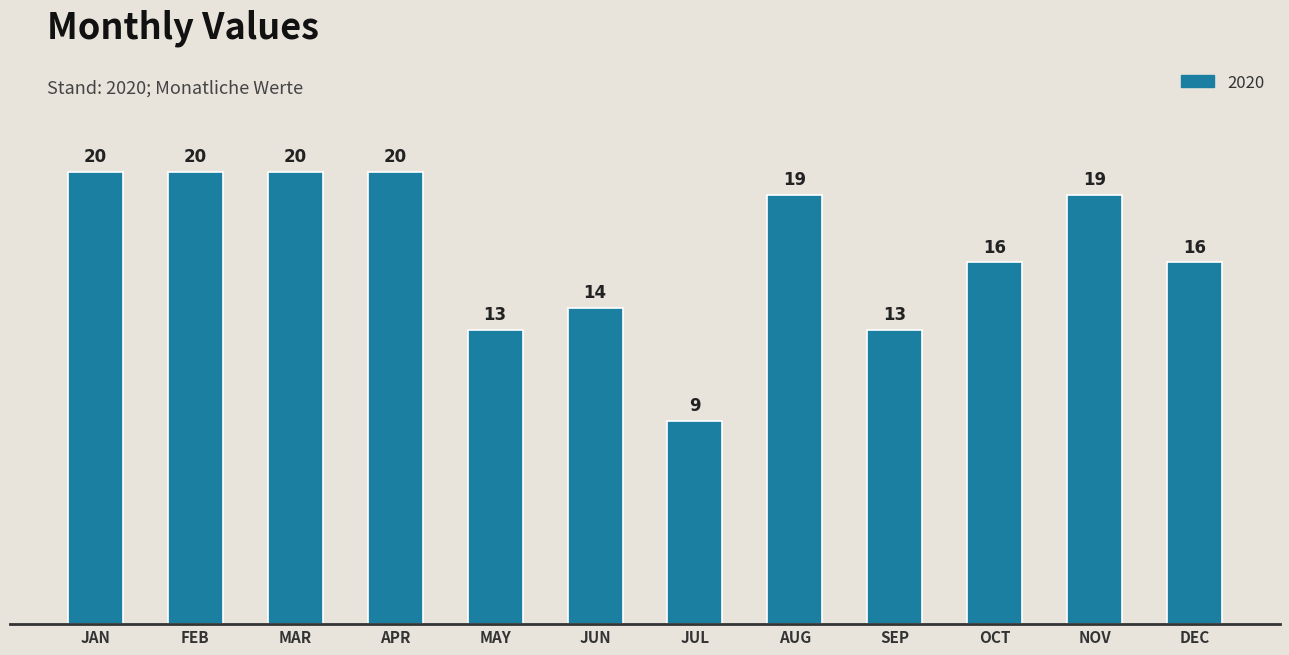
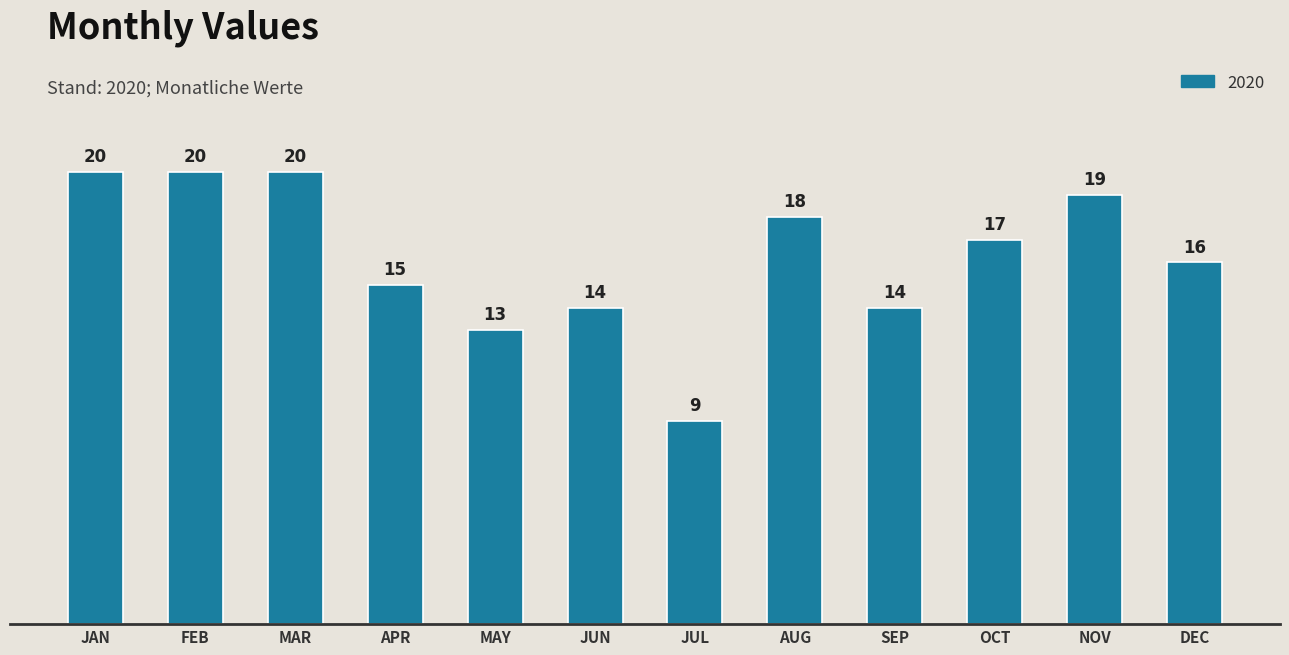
  {
    "JAN": 20,
    "FEB": 20,
    "MAR": 20,
-   "APR": 20,
+   "APR": 15,
    "MAY": 13,
    "JUN": 14,
    "JUL": 9,
-   "AUG": 19,
-   "SEP": 13,
-   "OCT": 16,
+   "AUG": 18,
+   "SEP": 14,
+   "OCT": 17,
    "NOV": 19,
    "DEC": 16
  }
